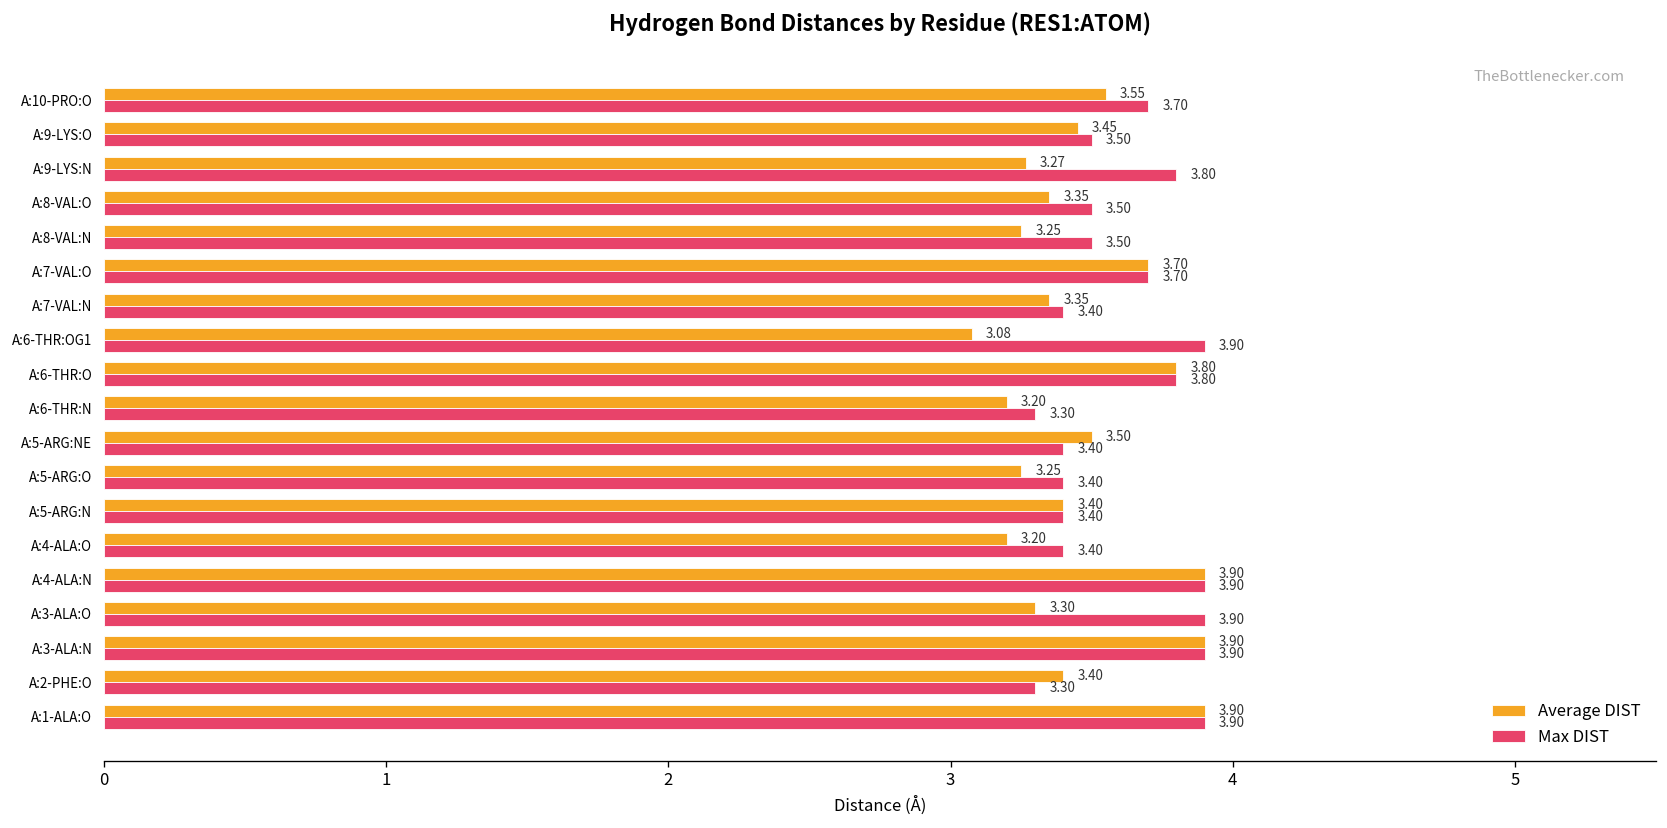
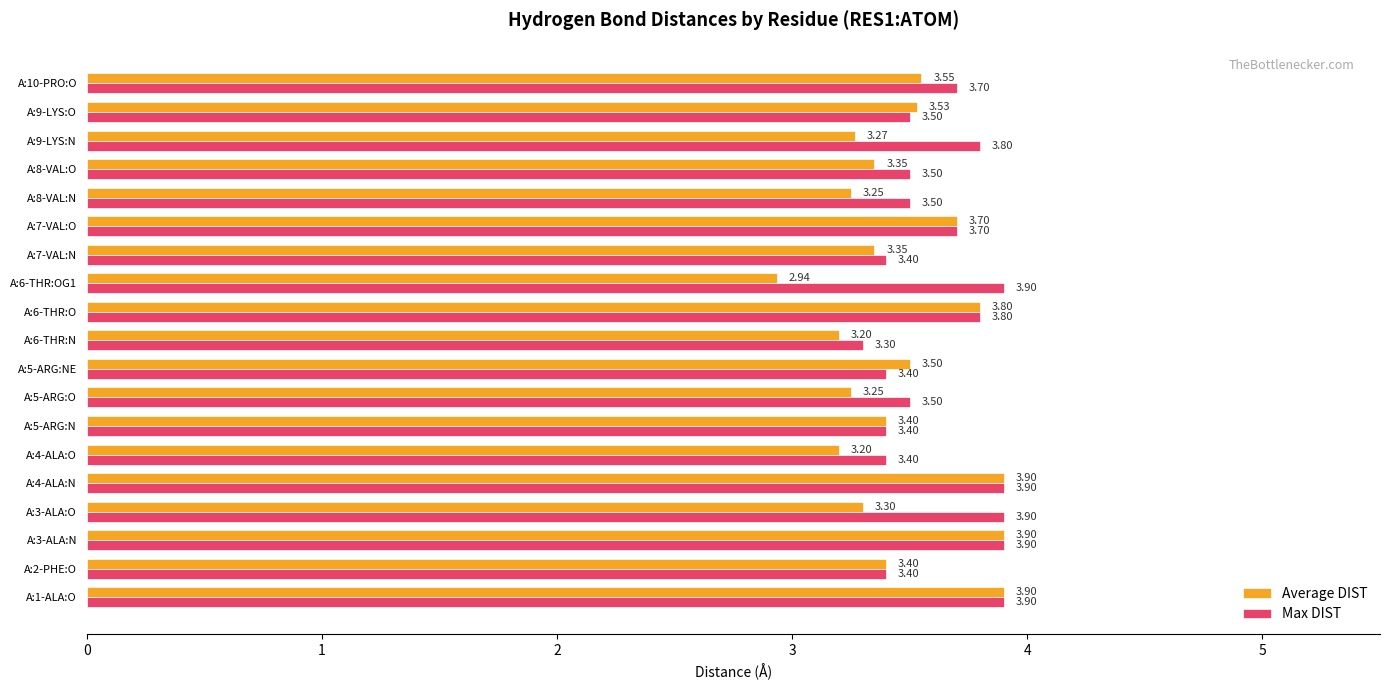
  {
    "Average DIST": {
      "A:10-PRO:O": 3.55,
-     "A:9-LYS:O": 3.45,
+     "A:9-LYS:O": 3.53,
      "A:9-LYS:N": 3.27,
      "A:8-VAL:O": 3.35,
      "A:8-VAL:N": 3.25,
      "A:7-VAL:O": 3.70,
      "A:7-VAL:N": 3.35,
-     "A:6-THR:OG1": 3.08,
+     "A:6-THR:OG1": 2.94,
      "A:6-THR:O": 3.80,
      "A:6-THR:N": 3.20,
      "A:5-ARG:NE": 3.50,
      "A:5-ARG:O": 3.25,
      "A:5-ARG:N": 3.40,
      "A:4-ALA:O": 3.20,
      "A:4-ALA:N": 3.90,
      "A:3-ALA:O": 3.30,
      "A:3-ALA:N": 3.90,
      "A:2-PHE:O": 3.40,
      "A:1-ALA:O": 3.90
    },
    "Max DIST": {
      "A:10-PRO:O": 3.70,
      "A:9-LYS:O": 3.50,
      "A:9-LYS:N": 3.80,
      "A:8-VAL:O": 3.50,
      "A:8-VAL:N": 3.50,
      "A:7-VAL:O": 3.70,
      "A:7-VAL:N": 3.40,
      "A:6-THR:OG1": 3.90,
      "A:6-THR:O": 3.80,
      "A:6-THR:N": 3.30,
      "A:5-ARG:NE": 3.40,
-     "A:5-ARG:O": 3.40,
+     "A:5-ARG:O": 3.50,
      "A:5-ARG:N": 3.40,
      "A:4-ALA:O": 3.40,
      "A:4-ALA:N": 3.90,
      "A:3-ALA:O": 3.90,
      "A:3-ALA:N": 3.90,
-     "A:2-PHE:O": 3.30,
+     "A:2-PHE:O": 3.40,
      "A:1-ALA:O": 3.90
    }
  }
